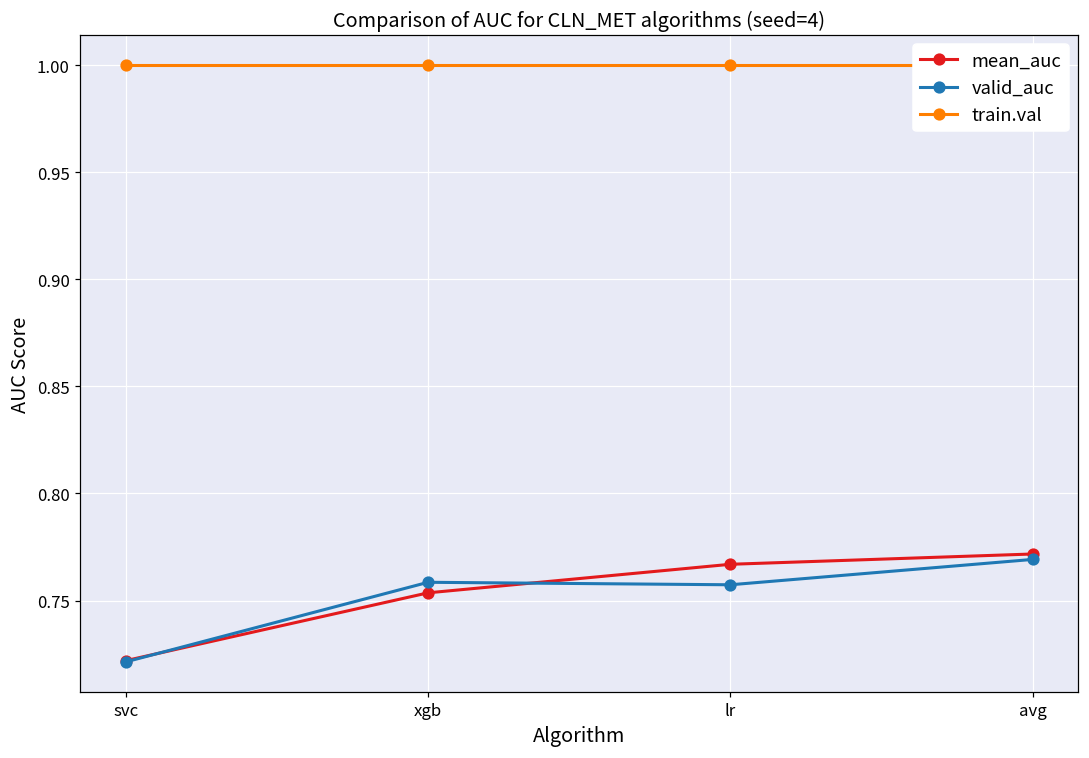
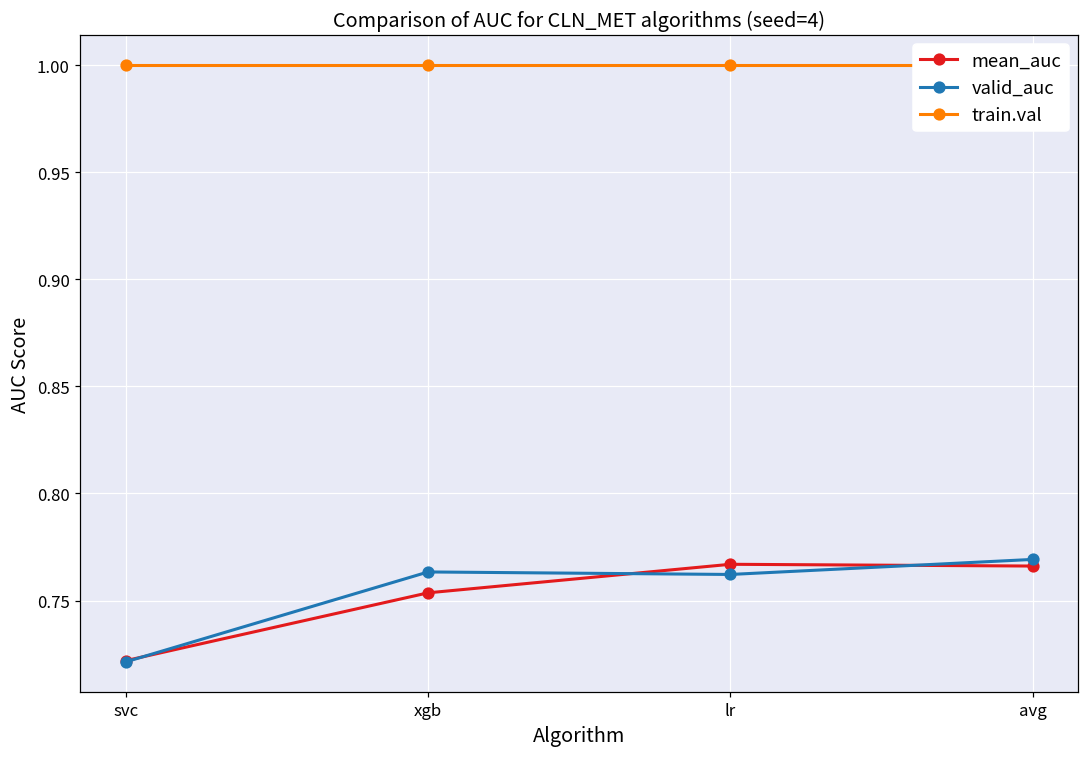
  {
    "mean_auc": {
      "xgb": 0.754,
      "lr": 0.767,
-     "avg": 0.772
+     "avg": 0.766
    },
    "valid_auc": {
-     "xgb": 0.759,
-     "lr": 0.757,
+     "xgb": 0.763,
+     "lr": 0.762,
      "avg": 0.769
    },
    "train.val": {
      "svc": 1.000,
      "xgb": 1.000,
      "lr": 1.000
    }
  }
